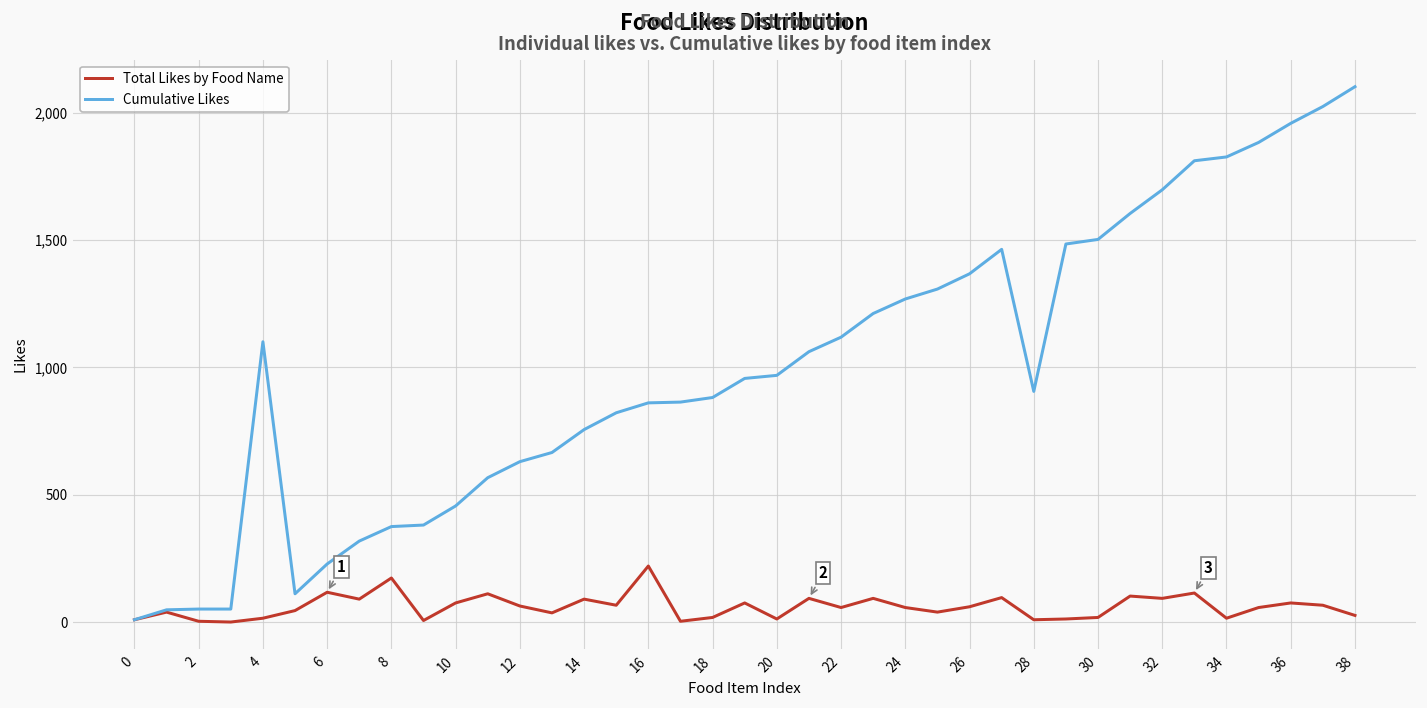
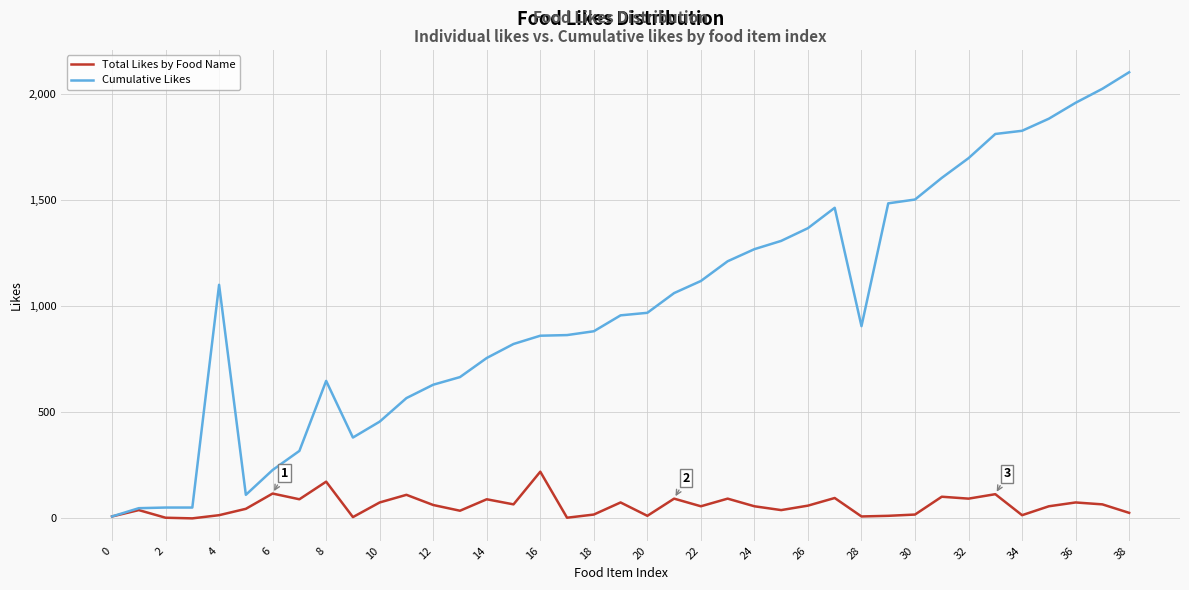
  {
    "Total Likes by Food Name": {
      "2": "0",
      "4": "20",
      "6": "120",
      "8": "170",
      "10": "80",
      "12": "60",
      "14": "90",
      "16": "220",
      "18": "20",
      "20": "10",
      "22": "60",
      "24": "60",
      "26": "60",
      "28": "10",
      "30": "20",
      "32": "90",
      "34": "20",
      "36": "80",
      "38": "30"
    },
    "Cumulative Likes": {
      "2": "50",
      "4": "1,100",
-     "8": "380",
+     "8": "650",
      "10": "460",
      "12": "630",
      "14": "760",
      "16": "860",
      "18": "880",
      "20": "970",
      "22": "1,120",
      "24": "1,270",
      "26": "1,370",
      "28": "910",
      "30": "1,500",
      "32": "1,700",
      "34": "1,830",
      "36": "1,960",
      "38": "2,100"
    }
  }
